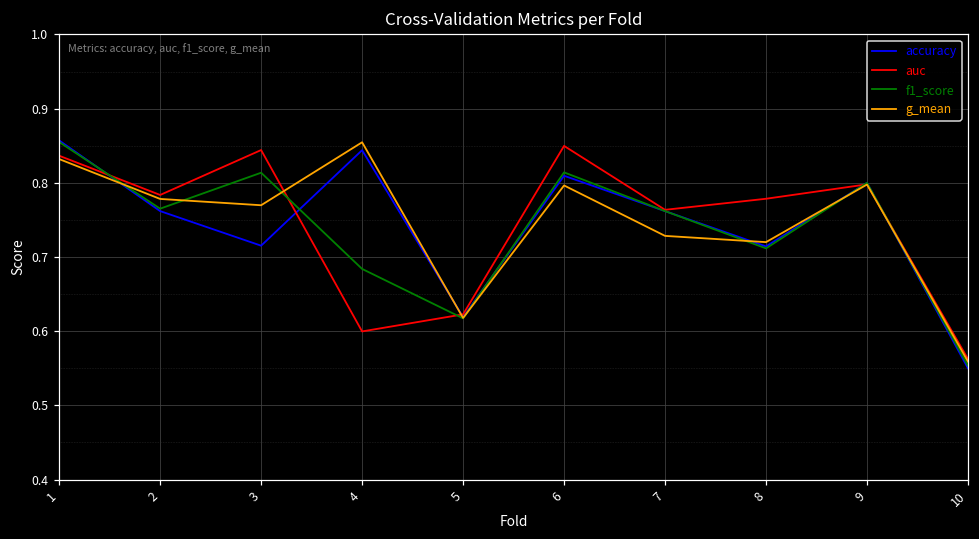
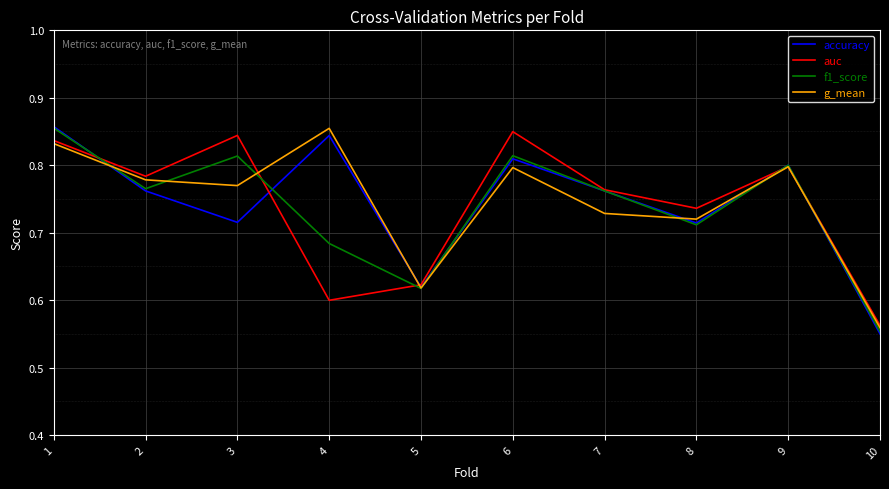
  {
    "accuracy": {
      "3": 0.72,
      "4": 0.84,
      "6": 0.81
    },
    "auc": {
      "1": 0.84,
      "2": 0.78,
      "3": 0.84,
      "4": 0.60,
      "6": 0.85,
-     "8": 0.78
+     "8": 0.74
    },
    "f1_score": {
      "3": 0.81,
      "4": 0.68,
      "6": 0.81
    },
    "g_mean": {
      "1": 0.83,
      "2": 0.78,
      "3": 0.77,
      "4": 0.85,
      "6": 0.80,
      "7": 0.73,
      "8": 0.72
    }
  }
